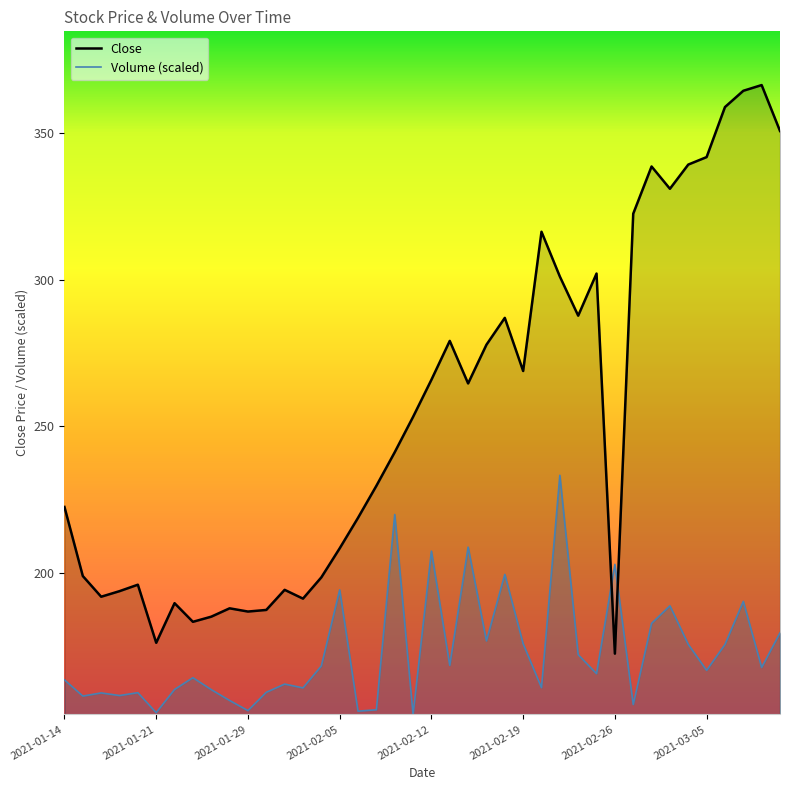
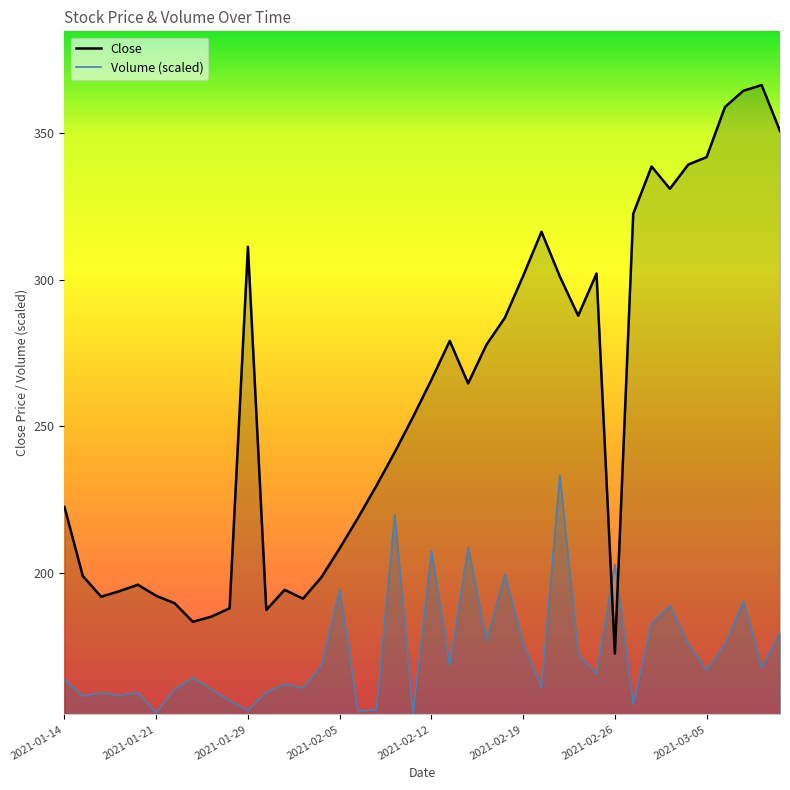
  {
    "Close": {
      "2021-01-14": 223,
-     "2021-01-21": 176,
-     "2021-01-29": 187,
+     "2021-01-21": 192,
+     "2021-01-29": 311,
      "2021-02-05": 208,
      "2021-02-12": 266,
-     "2021-02-19": 269,
+     "2021-02-19": 301,
      "2021-02-26": 173,
      "2021-03-05": 342
    },
    "Volume (scaled)": {
      "2021-01-14": 164,
      "2021-01-21": 152,
      "2021-01-29": 153,
      "2021-02-05": 194,
      "2021-02-12": 207,
      "2021-02-19": 176,
      "2021-02-26": 203,
      "2021-03-05": 167
    }
  }
